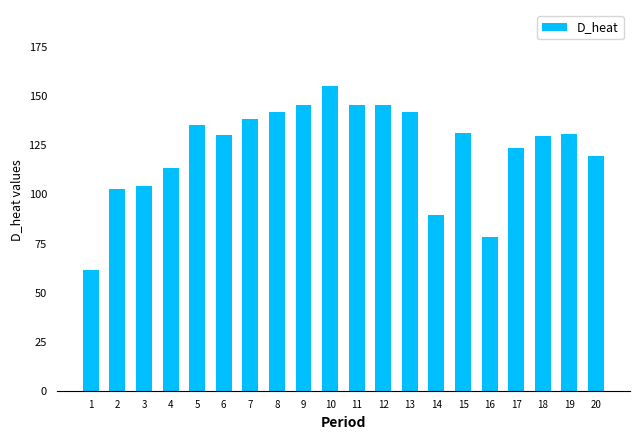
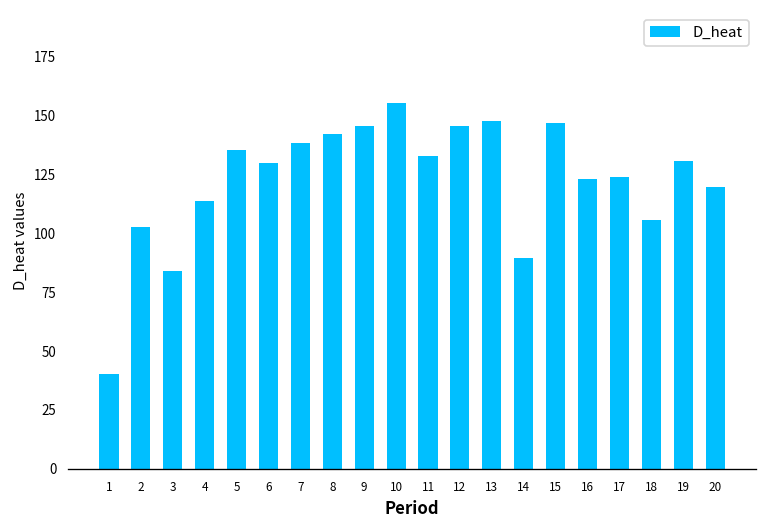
  {
-   "1": 61,
+   "1": 40,
    "2": 103,
-   "3": 104,
+   "3": 84,
    "4": 114,
    "5": 135,
    "6": 130,
    "7": 138,
    "8": 142,
    "9": 146,
    "10": 155,
-   "11": 146,
+   "11": 133,
    "12": 145,
-   "13": 142,
+   "13": 148,
    "14": 90,
-   "15": 131,
-   "16": 78,
+   "15": 147,
+   "16": 123,
    "17": 124,
-   "18": 130,
+   "18": 106,
    "19": 131,
    "20": 120
  }
